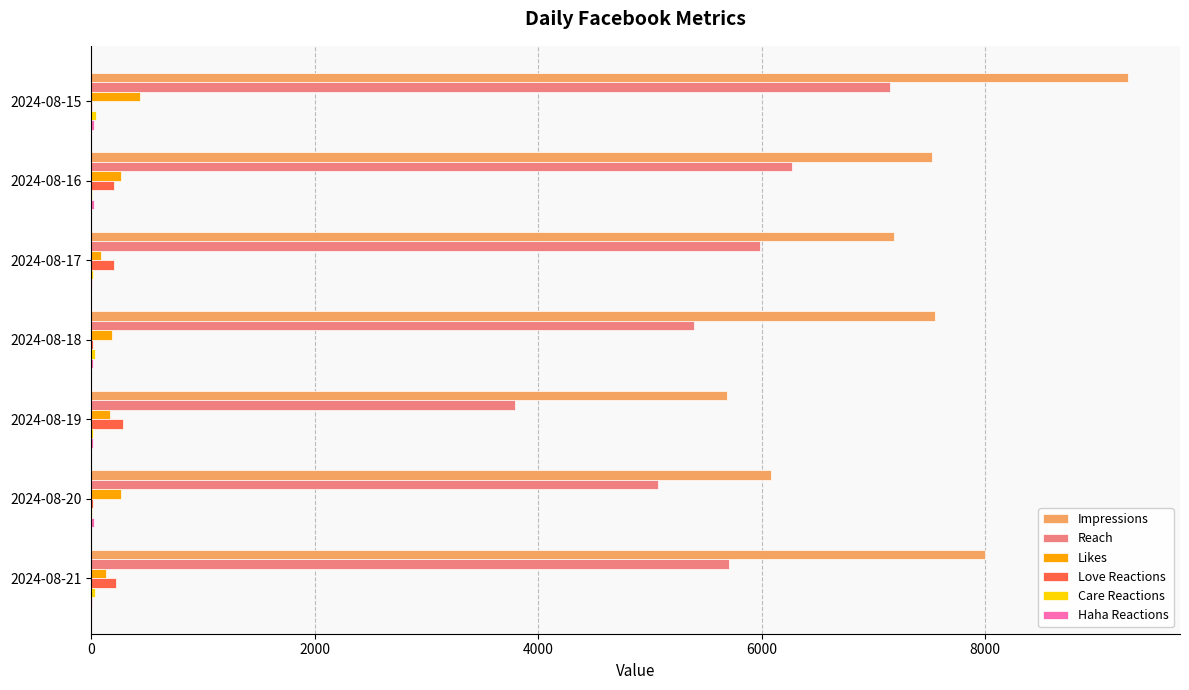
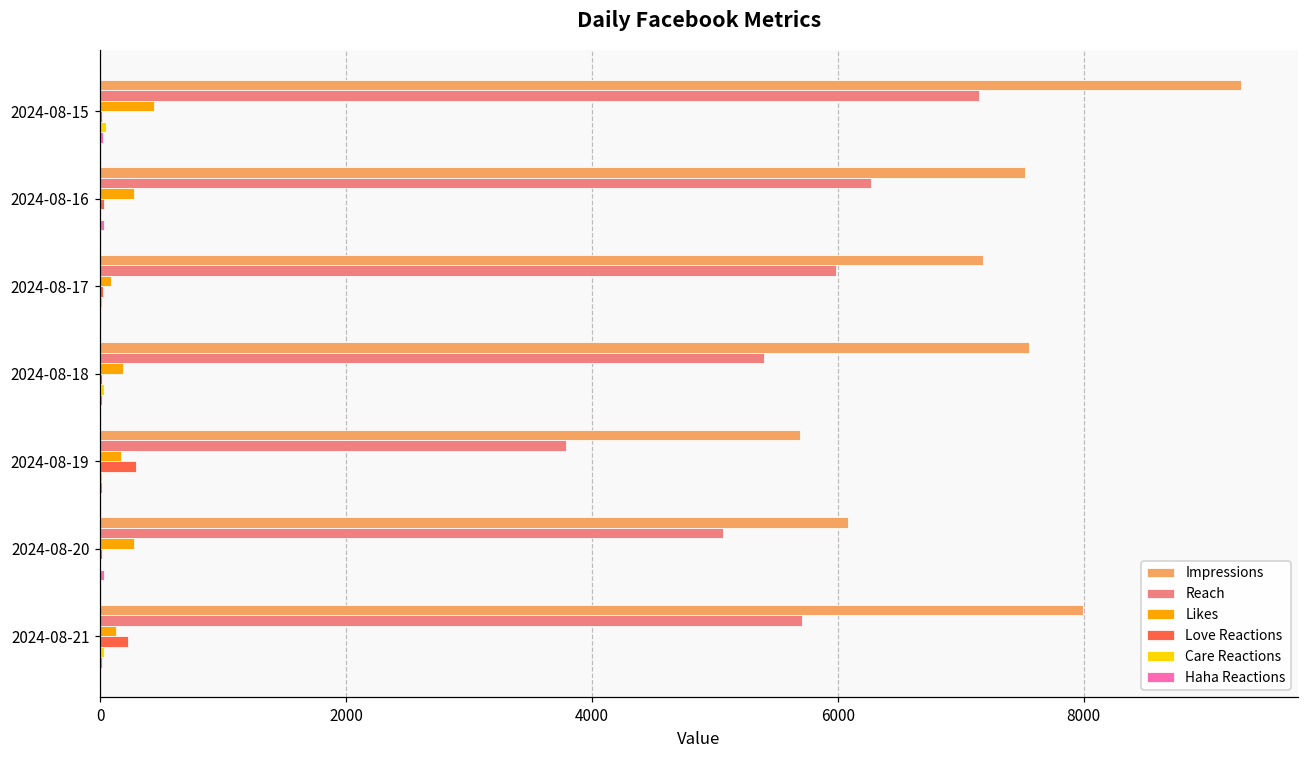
  {
    "Love Reactions": {
-     "2024-08-16": 210,
-     "2024-08-17": 200,
+     "2024-08-16": 30,
+     "2024-08-17": 20,
      "2024-08-19": 290,
      "2024-08-21": 230
    }
  }
